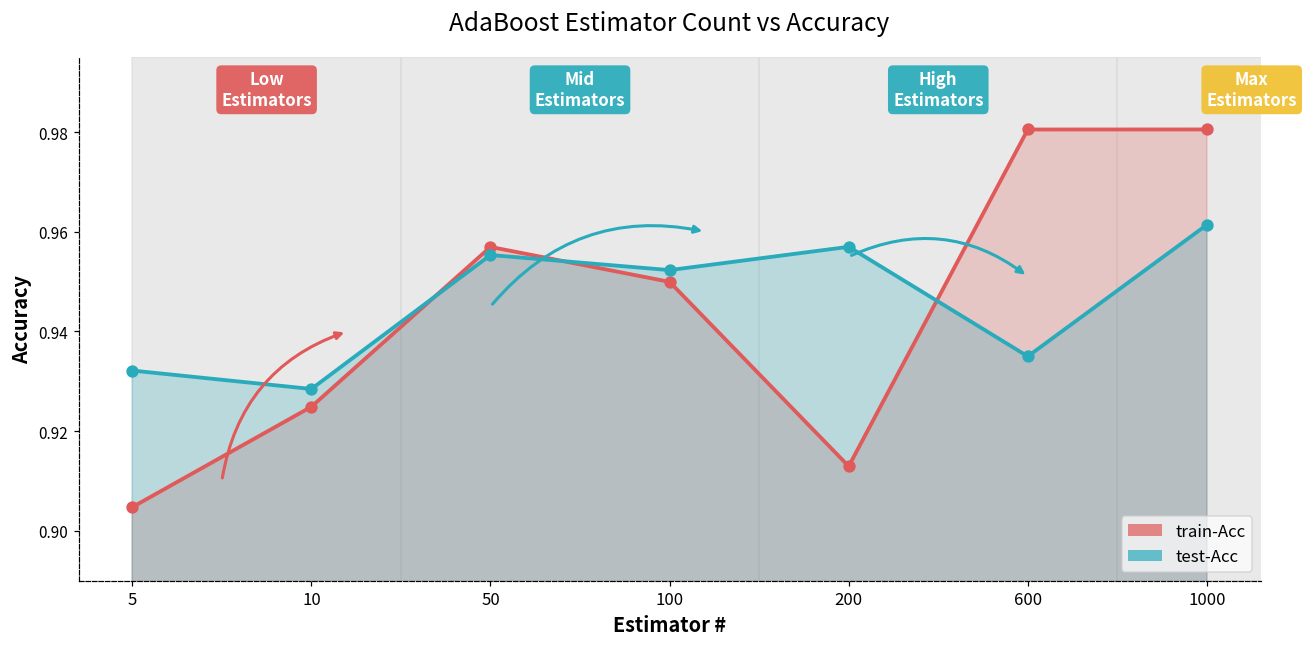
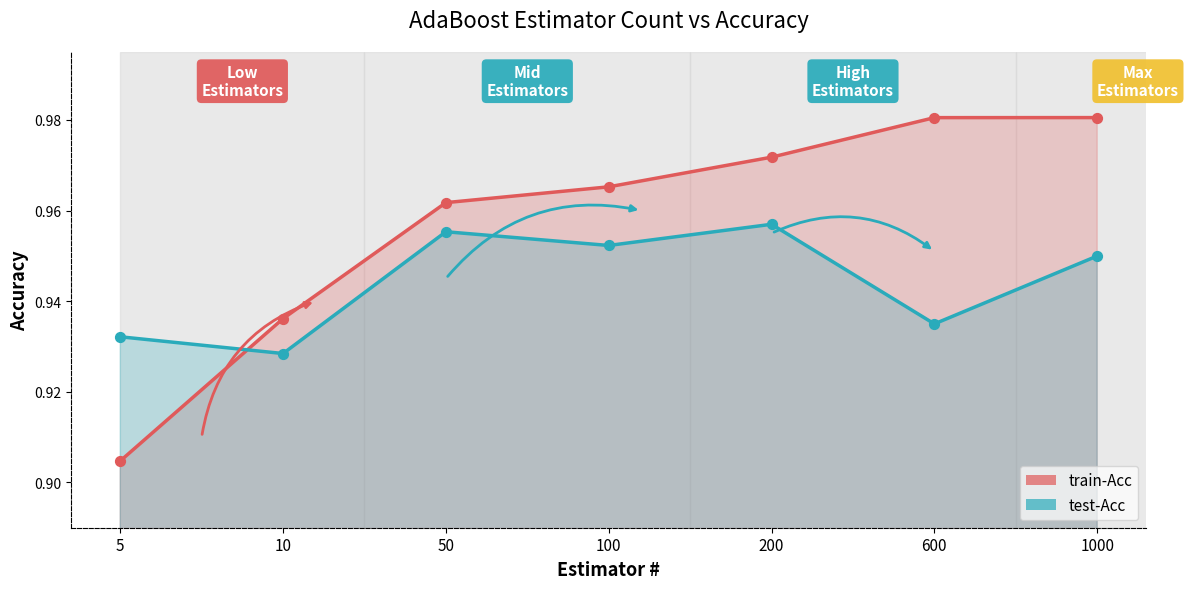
  {
    "train-Acc": {
      "5": 0.905,
-     "10": 0.925,
-     "50": 0.957,
-     "100": 0.950,
-     "200": 0.913,
+     "10": 0.936,
+     "50": 0.962,
+     "100": 0.965,
+     "200": 0.972,
      "600": 0.981,
      "1000": 0.981
    },
    "test-Acc": {
      "5": 0.932,
      "10": 0.928,
      "50": 0.955,
      "100": 0.952,
      "200": 0.957,
      "600": 0.935,
-     "1000": 0.961
+     "1000": 0.950
    }
  }
